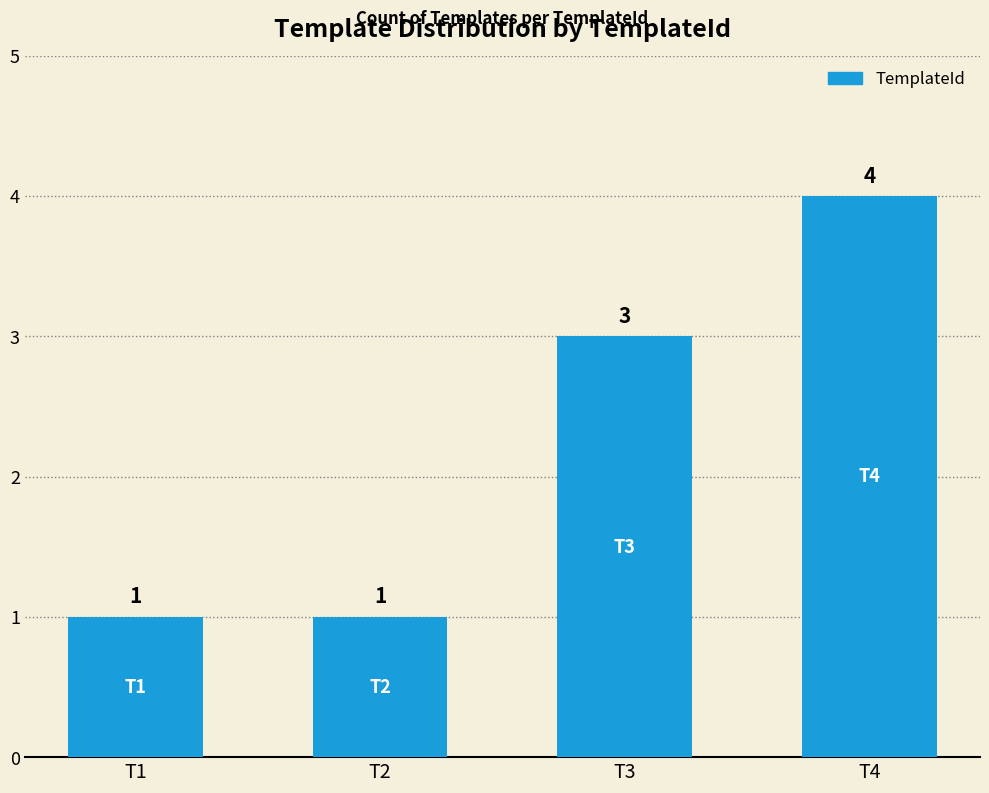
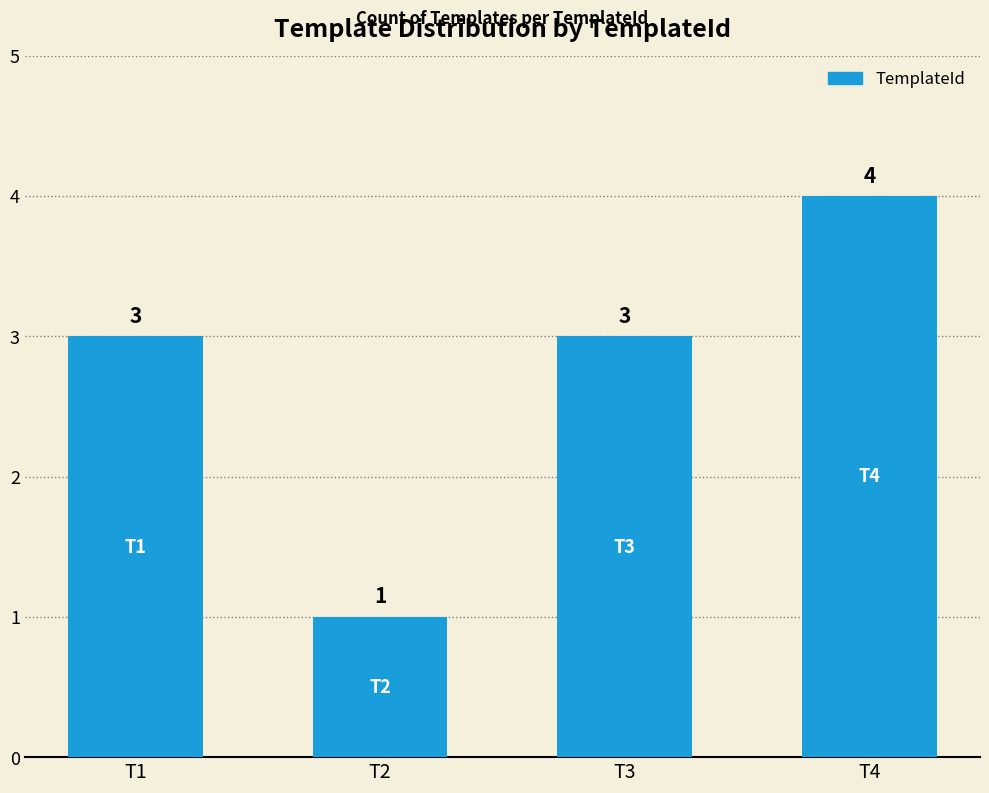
  {
-   "T1": 1,
+   "T1": 3,
    "T2": 1,
    "T3": 3,
    "T4": 4
  }
